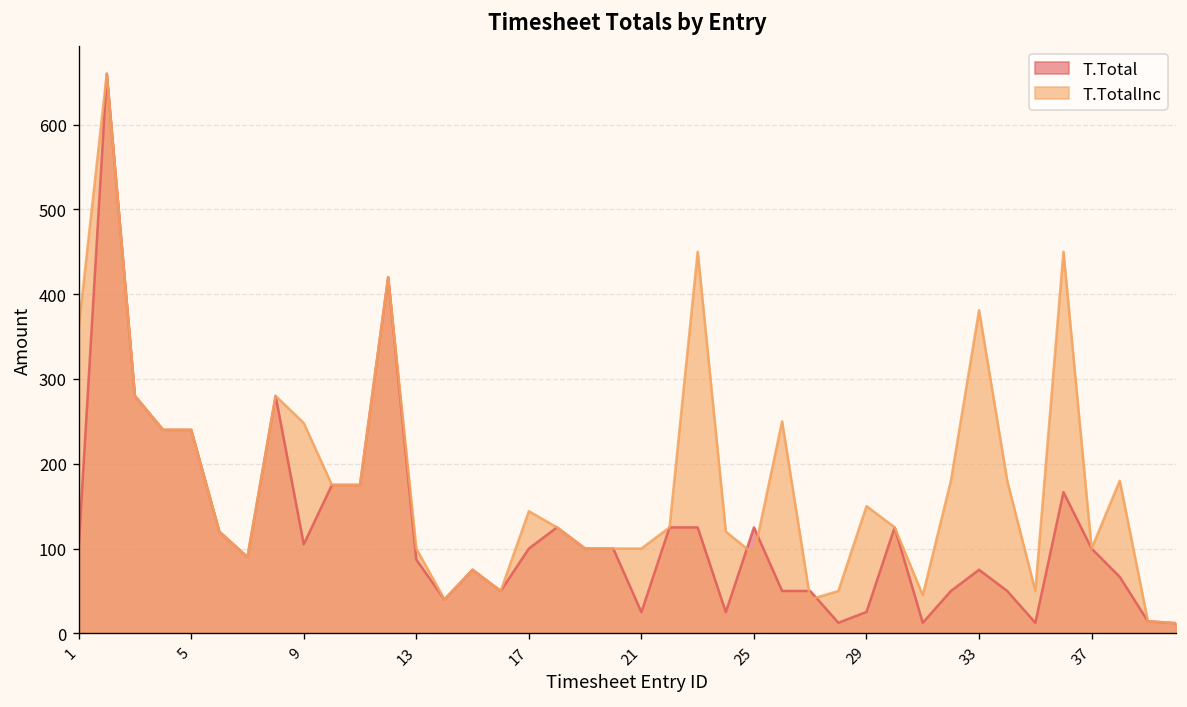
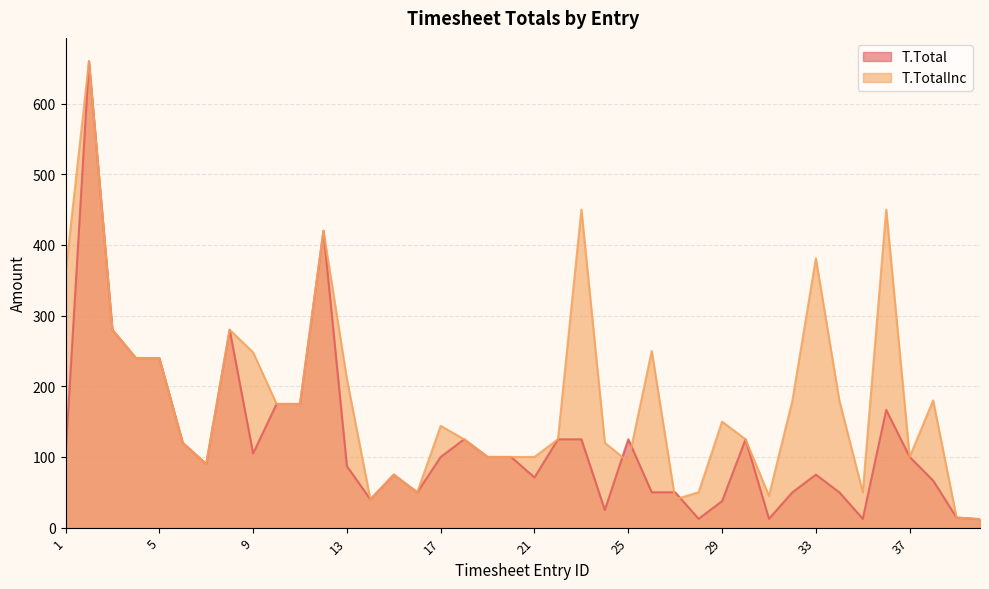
  {
    "T.Total": {
      "1": 100,
      "9": 110,
      "13": 90,
      "17": 100,
-     "21": 30,
+     "21": 70,
      "25": 130,
-     "29": 30,
+     "29": 40,
      "33": 80
    },
    "T.TotalInc": {
      "1": 360,
      "9": 250,
-     "13": 100,
+     "13": 210,
      "17": 140,
      "21": 100,
      "25": 90,
      "29": 150,
      "33": 380
    }
  }
